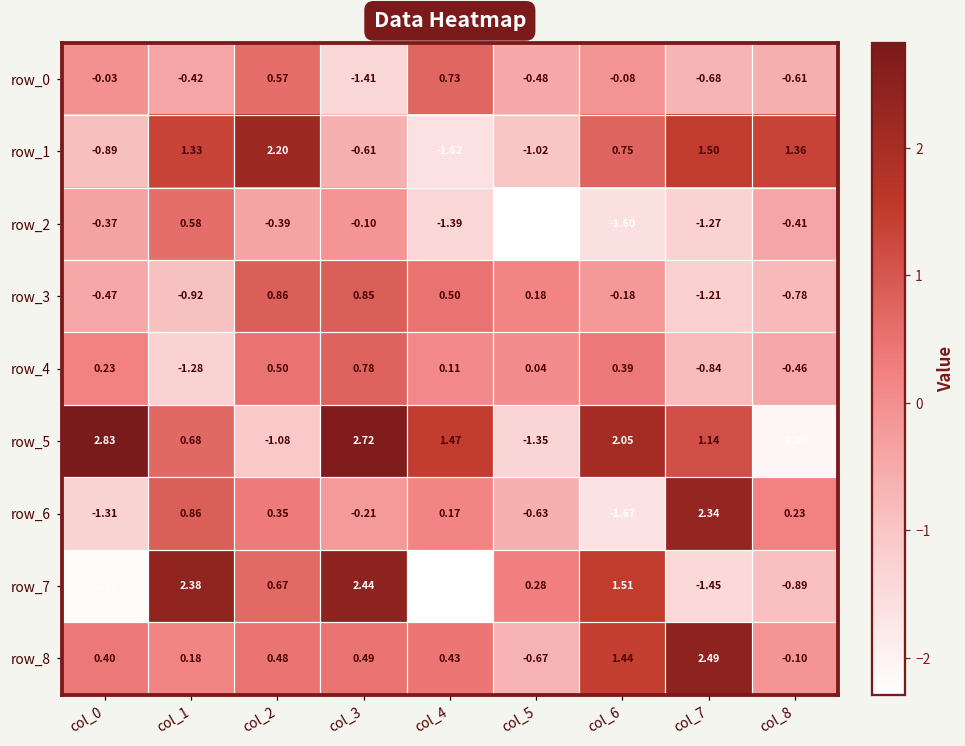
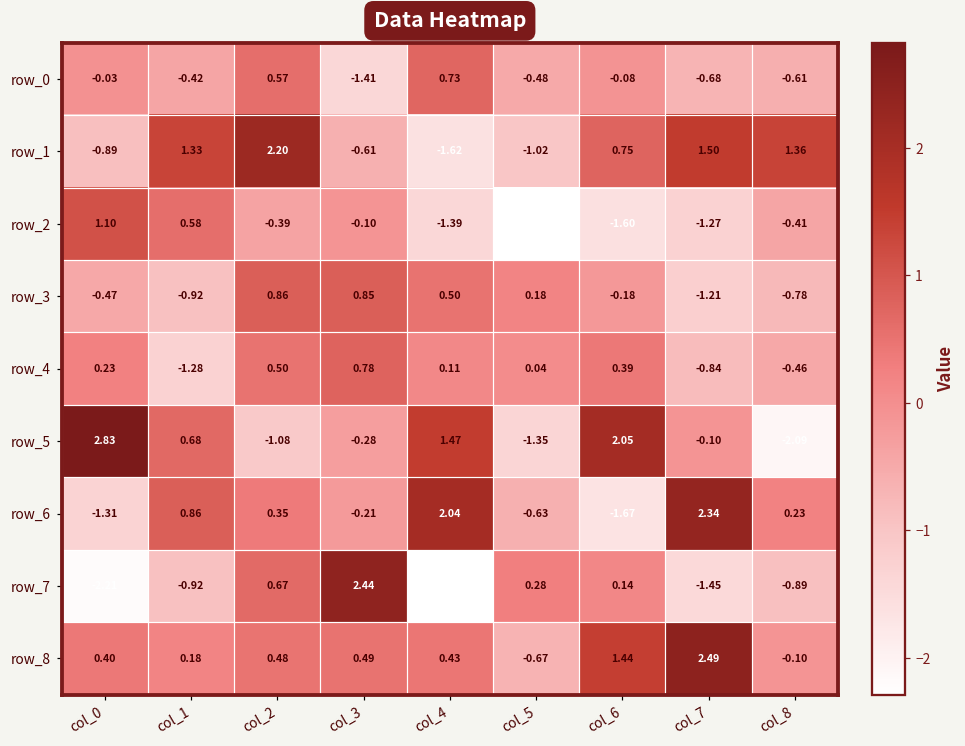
  {
    "row_0": {
      "col_0": -0.03,
      "col_1": -0.42,
      "col_2": 0.57,
      "col_3": -1.41,
      "col_4": 0.73,
      "col_5": -0.48,
      "col_6": -0.08,
      "col_7": -0.68,
      "col_8": -0.61
    },
    "row_1": {
      "col_0": -0.89,
      "col_1": 1.33,
      "col_2": 2.20,
      "col_3": -0.61,
      "col_5": -1.02,
      "col_6": 0.75,
      "col_7": 1.50,
      "col_8": 1.36
    },
    "row_2": {
-     "col_0": -0.37,
+     "col_0": 1.10,
      "col_1": 0.58,
      "col_2": -0.39,
      "col_3": -0.10,
      "col_4": -1.39,
      "col_7": -1.27,
      "col_8": -0.41
    },
    "row_3": {
      "col_0": -0.47,
      "col_1": -0.92,
      "col_2": 0.86,
      "col_3": 0.85,
      "col_4": 0.50,
      "col_5": 0.18,
      "col_6": -0.18,
      "col_7": -1.21,
      "col_8": -0.78
    },
    "row_4": {
      "col_0": 0.23,
      "col_1": -1.28,
      "col_2": 0.50,
      "col_3": 0.78,
      "col_4": 0.11,
      "col_5": 0.04,
      "col_6": 0.39,
      "col_7": -0.84,
      "col_8": -0.46
    },
    "row_5": {
      "col_0": 2.83,
      "col_1": 0.68,
      "col_2": -1.08,
-     "col_3": 2.72,
+     "col_3": -0.28,
      "col_4": 1.47,
      "col_5": -1.35,
      "col_6": 2.05,
-     "col_7": 1.14
+     "col_7": -0.10
    },
    "row_6": {
      "col_0": -1.31,
      "col_1": 0.86,
      "col_2": 0.35,
      "col_3": -0.21,
-     "col_4": 0.17,
+     "col_4": 2.04,
      "col_5": -0.63,
      "col_7": 2.34,
      "col_8": 0.23
    },
    "row_7": {
-     "col_1": 2.38,
+     "col_1": -0.92,
      "col_2": 0.67,
      "col_3": 2.44,
      "col_5": 0.28,
-     "col_6": 1.51,
+     "col_6": 0.14,
      "col_7": -1.45,
      "col_8": -0.89
    },
    "row_8": {
      "col_0": 0.40,
      "col_1": 0.18,
      "col_2": 0.48,
      "col_3": 0.49,
      "col_4": 0.43,
      "col_5": -0.67,
      "col_6": 1.44,
      "col_7": 2.49,
      "col_8": -0.10
    }
  }
